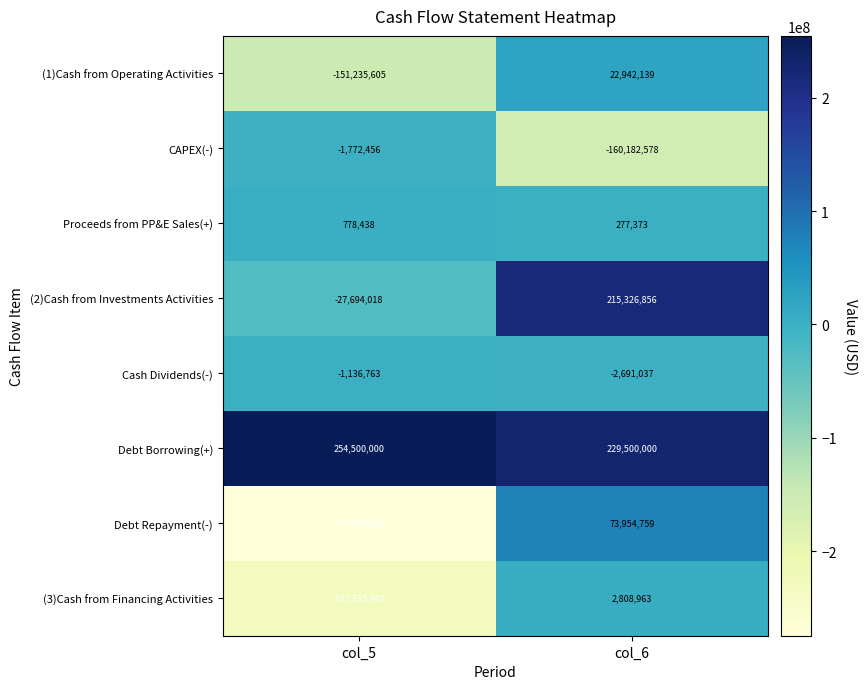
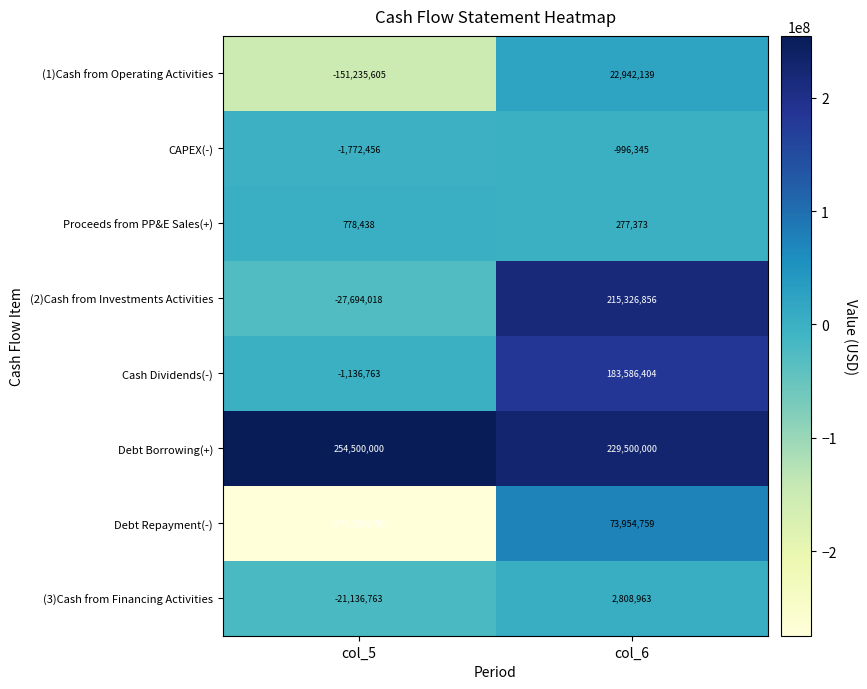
  {
    "(1)Cash from Operating Activities": {
      "col_5": "-151,235,605",
      "col_6": "22,942,139"
    },
    "CAPEX(-)": {
      "col_5": "-1,772,456",
-     "col_6": "-160,182,578"
+     "col_6": "-996,345"
    },
    "Proceeds from PP&E Sales(+)": {
      "col_5": "778,438",
      "col_6": "277,373"
    },
    "(2)Cash from Investments Activities": {
      "col_5": "-27,694,018",
      "col_6": "215,326,856"
    },
    "Cash Dividends(-)": {
      "col_5": "-1,136,763",
-     "col_6": "-2,691,037"
+     "col_6": "183,586,404"
    },
    "Debt Borrowing(+)": {
      "col_5": "254,500,000",
      "col_6": "229,500,000"
    },
    "Debt Repayment(-)": {
      "col_6": "73,954,759"
    },
    "(3)Cash from Financing Activities": {
-     "col_5": "-227,335,007",
+     "col_5": "-21,136,763",
      "col_6": "2,808,963"
    }
  }
